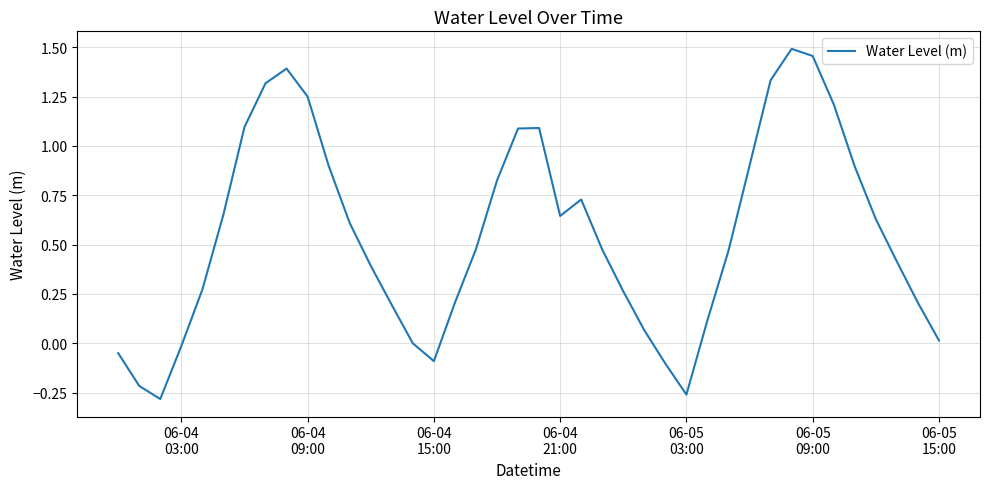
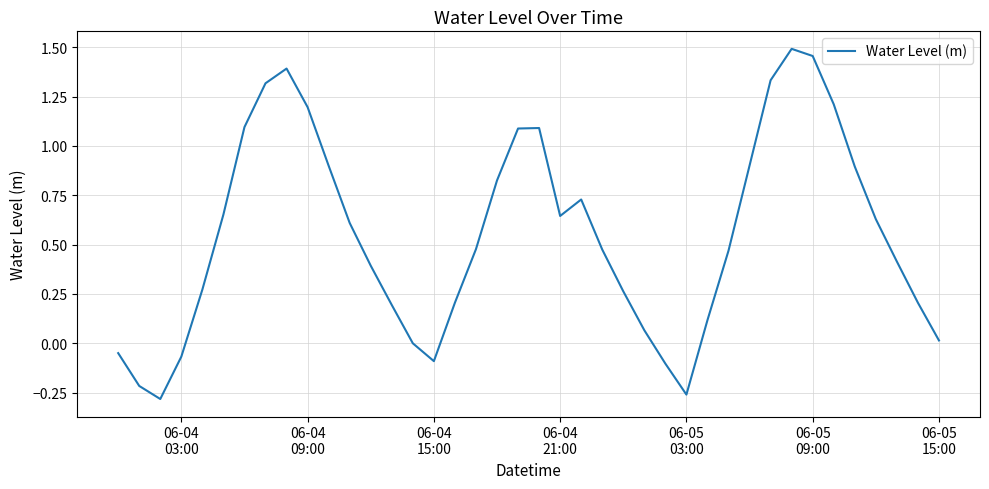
  {
-   "06-04 03:00": -0.01,
-   "06-04 09:00": 1.25,
+   "06-04 03:00": -0.07,
+   "06-04 09:00": 1.20,
    "06-04 15:00": -0.09,
    "06-04 21:00": 0.64,
    "06-05 03:00": -0.26,
    "06-05 09:00": 1.46,
    "06-05 15:00": 0.01
  }
